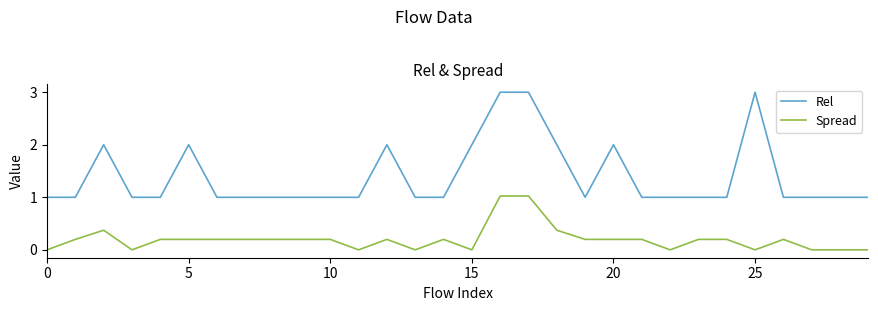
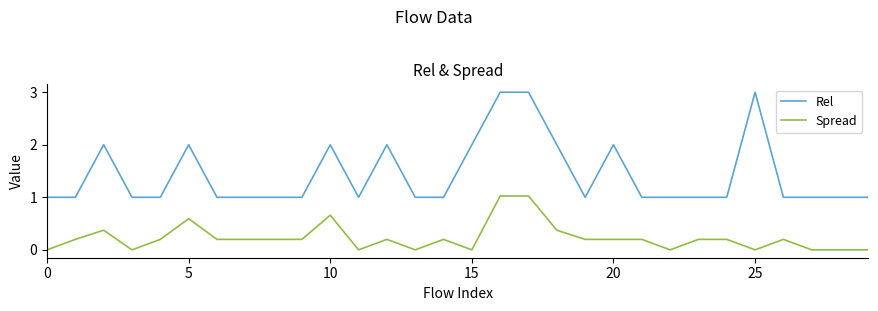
  {
    "Rel": {
      "0": 1,
      "5": 2,
-     "10": 1,
+     "10": 2,
      "15": 2,
      "20": 2,
      "25": 3
    },
    "Spread": {
      "0": 0.0,
-     "5": 0.2,
-     "10": 0.2,
+     "5": 0.6,
+     "10": 0.7,
      "15": 0.0,
      "20": 0.2,
      "25": 0.0
    }
  }
